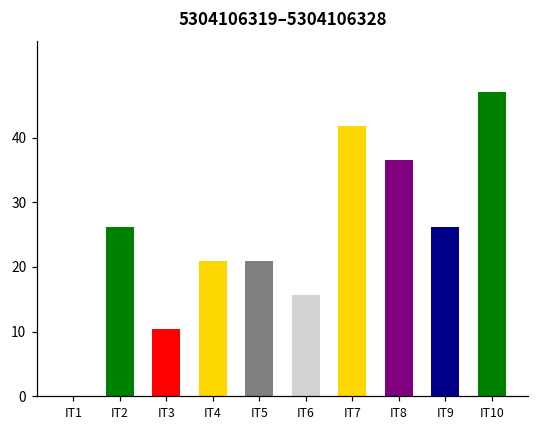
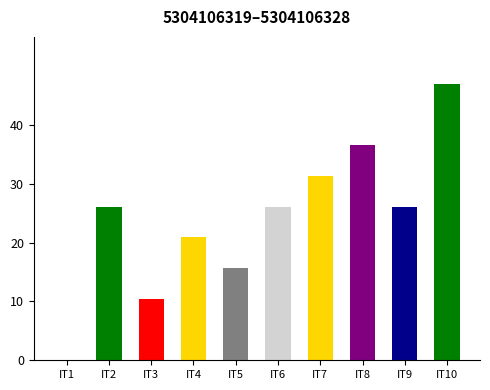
  {
    "IT1": 0,
    "IT2": 26,
    "IT3": 10,
    "IT4": 21,
-   "IT5": 21,
-   "IT6": 16,
-   "IT7": 42,
+   "IT5": 16,
+   "IT6": 26,
+   "IT7": 31,
    "IT8": 37,
    "IT9": 26,
    "IT10": 47
  }
